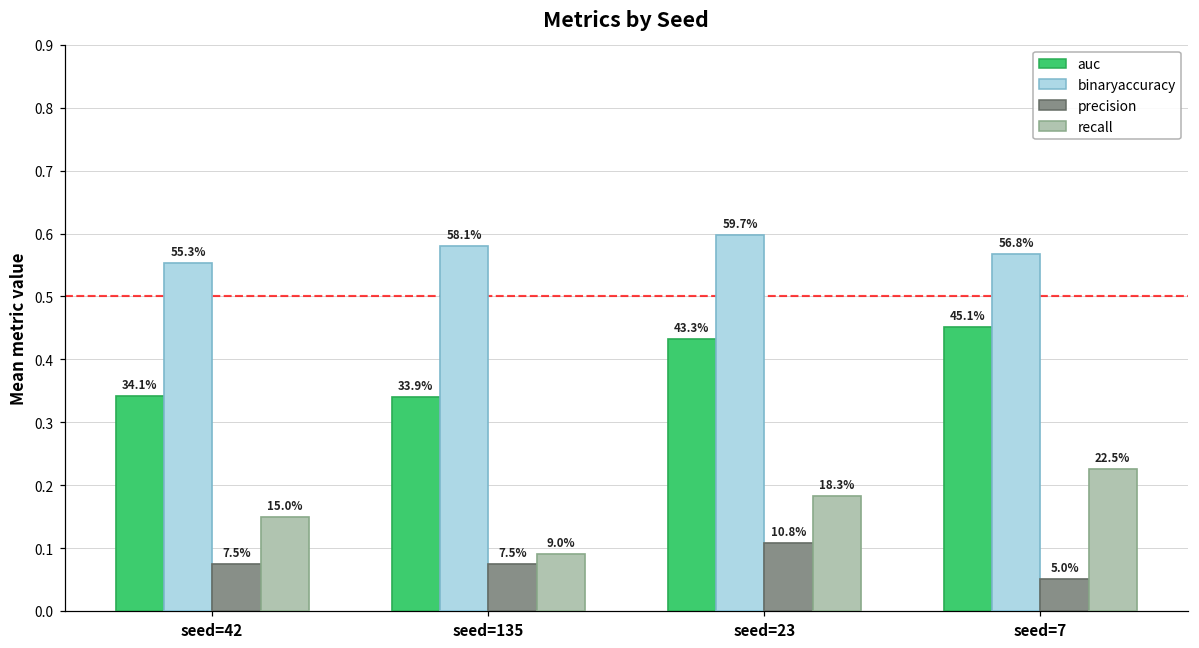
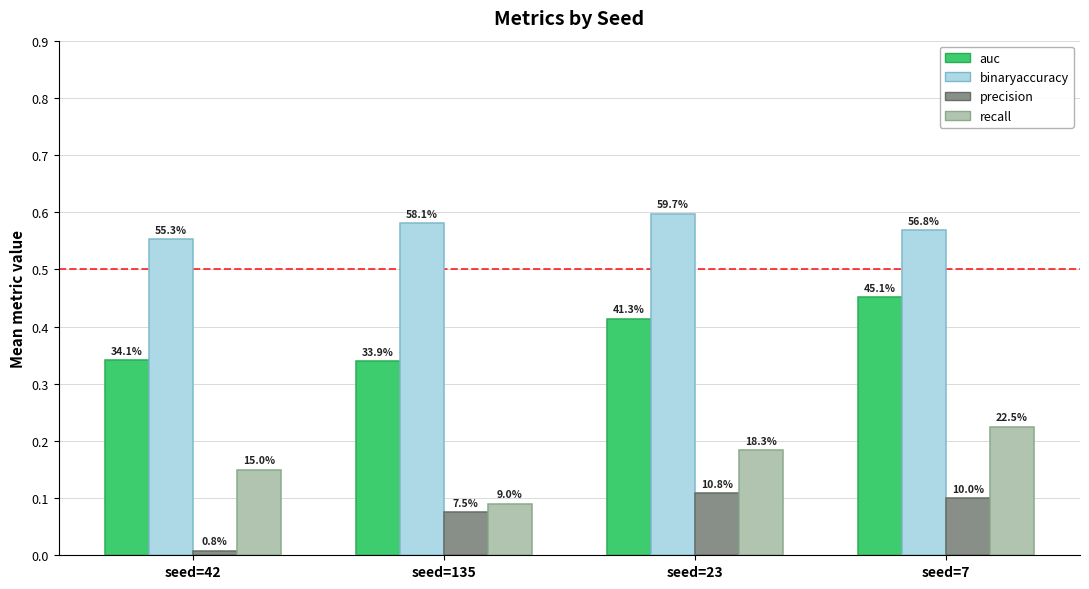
  {
    "auc": {
      "seed=42": "34.1%",
      "seed=135": "33.9%",
-     "seed=23": "43.3%",
+     "seed=23": "41.3%",
      "seed=7": "45.1%"
    },
    "precision": {
-     "seed=42": "7.5%",
+     "seed=42": "0.8%",
      "seed=135": "7.5%",
      "seed=23": "10.8%",
-     "seed=7": "5.0%"
+     "seed=7": "10.0%"
    }
  }
